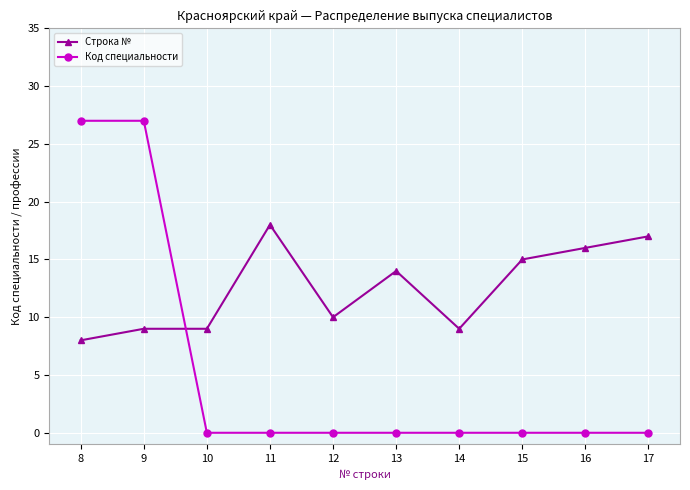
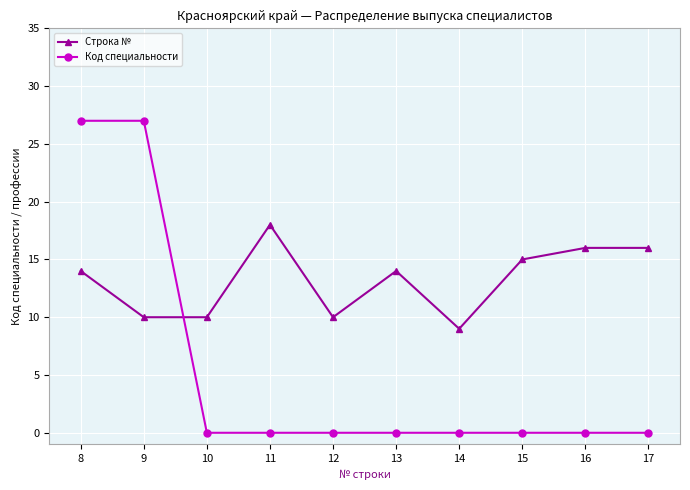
  {
    "Строка №": {
-     "8": 8,
-     "9": 9,
-     "10": 9,
+     "8": 14,
+     "9": 10,
+     "10": 10,
      "11": 18,
      "12": 10,
      "13": 14,
      "14": 9,
      "15": 15,
      "16": 16,
-     "17": 17
+     "17": 16
    },
    "Код специальности": {
      "8": 27,
      "9": 27,
      "10": 0,
      "11": 0,
      "12": 0,
      "13": 0,
      "14": 0,
      "15": 0,
      "16": 0,
      "17": 0
    }
  }
